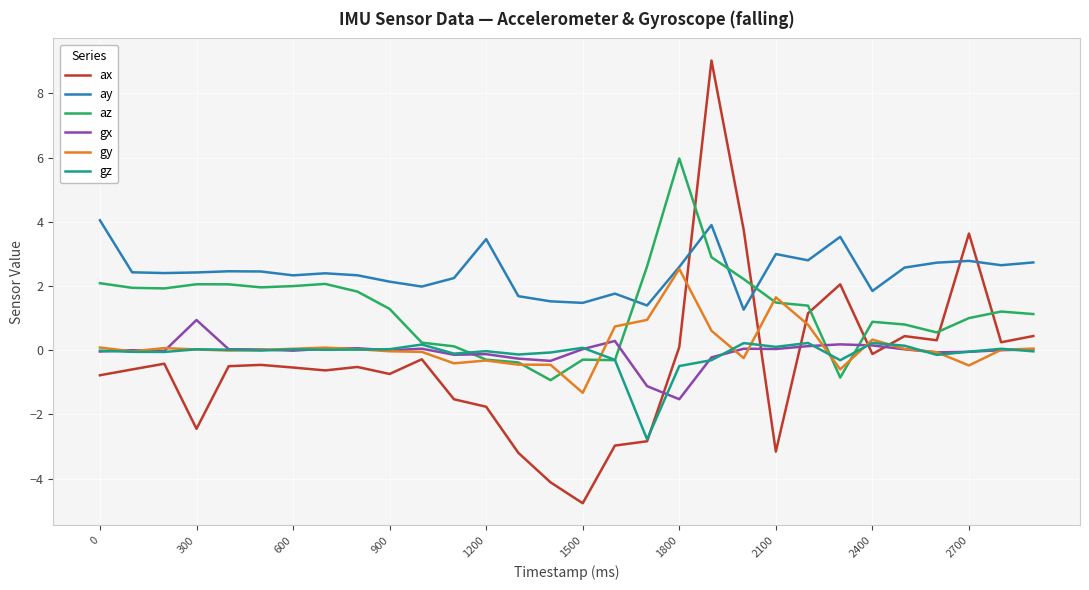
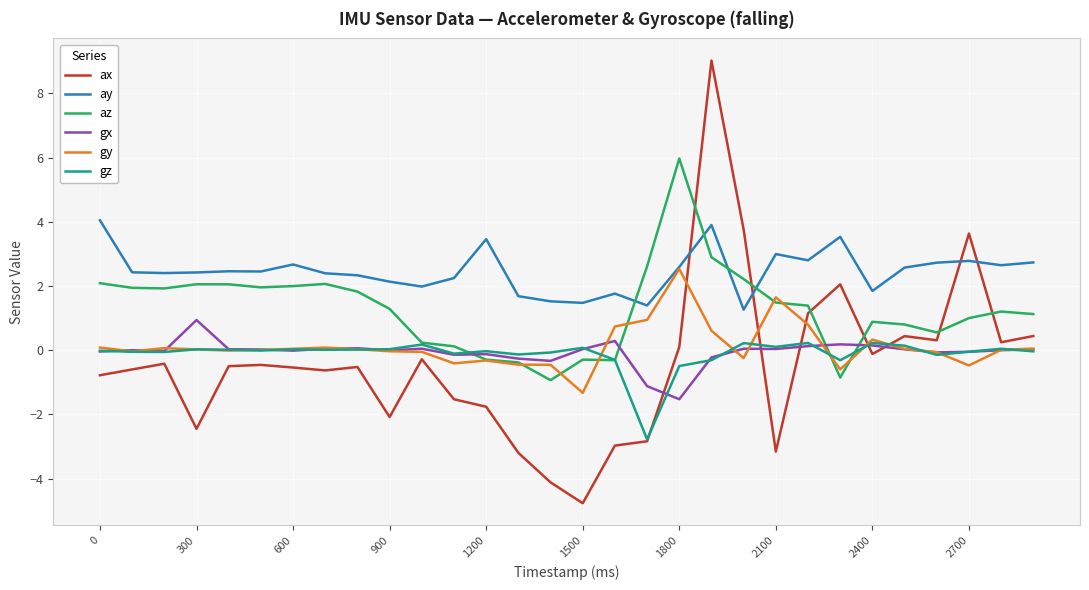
  {
    "ax": {
      "0": -0.8,
      "300": -2.4,
      "600": -0.5,
-     "900": -0.7,
+     "900": -2.1,
      "1200": -1.8,
      "1500": -4.8,
      "1800": 0.1,
      "2100": -3.2,
      "2400": -0.1,
      "2700": 3.6
    },
    "ay": {
      "0": 4.0,
      "300": 2.4,
-     "600": 2.3,
+     "600": 2.7,
      "900": 2.1,
      "1200": 3.5,
      "1500": 1.5,
      "2100": 3.0,
      "2400": 1.8,
      "2700": 2.8
    },
    "gx": {
      "300": 0.9,
      "1200": -0.1,
      "1800": -1.5
    },
    "gy": {
      "0": 0.1,
      "1500": -1.3,
      "2100": 1.6,
      "2400": 0.3,
      "2700": -0.5
    }
  }
